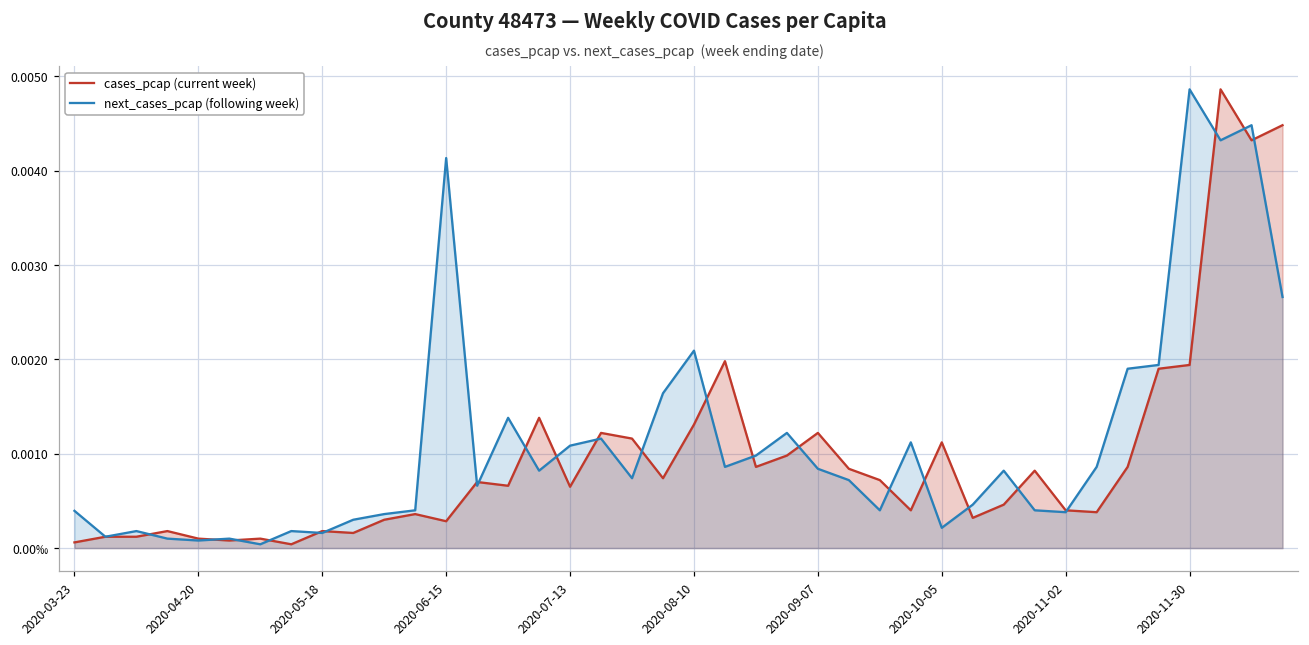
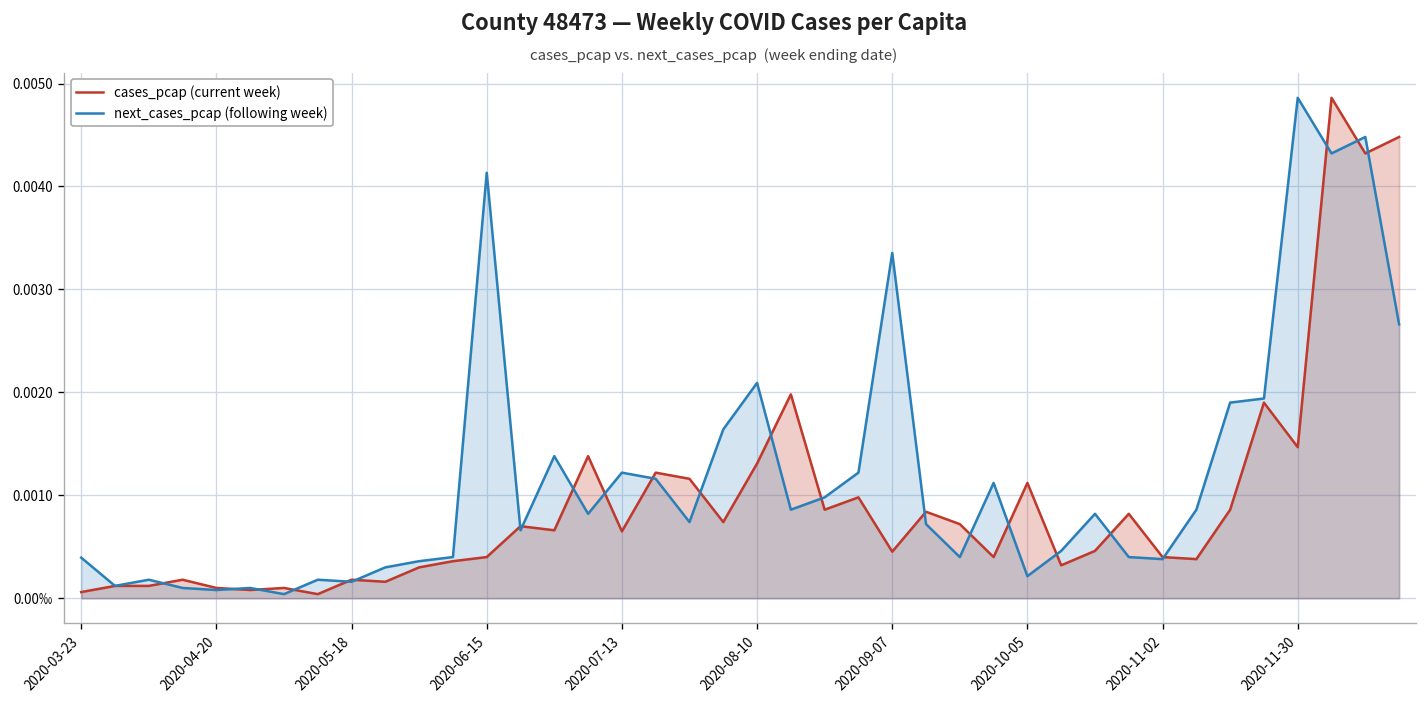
  {
    "cases_pcap (current week)": {
      "2020-03-23": 0.0001,
-     "2020-06-15": 0.0003,
+     "2020-06-15": 0.0004,
      "2020-07-13": 0.0006,
      "2020-08-10": 0.0013,
-     "2020-09-07": 0.0012,
+     "2020-09-07": 0.0005,
      "2020-10-05": 0.0011,
-     "2020-11-30": 0.0019
+     "2020-11-30": 0.0015
    },
    "next_cases_pcap (following week)": {
      "2020-03-23": 0.0004,
      "2020-06-15": 0.0041,
-     "2020-07-13": 0.0011,
+     "2020-07-13": 0.0012,
      "2020-08-10": 0.0021,
-     "2020-09-07": 0.0008,
+     "2020-09-07": 0.0034,
      "2020-10-05": 0.0002,
      "2020-11-30": 0.0049
    }
  }
